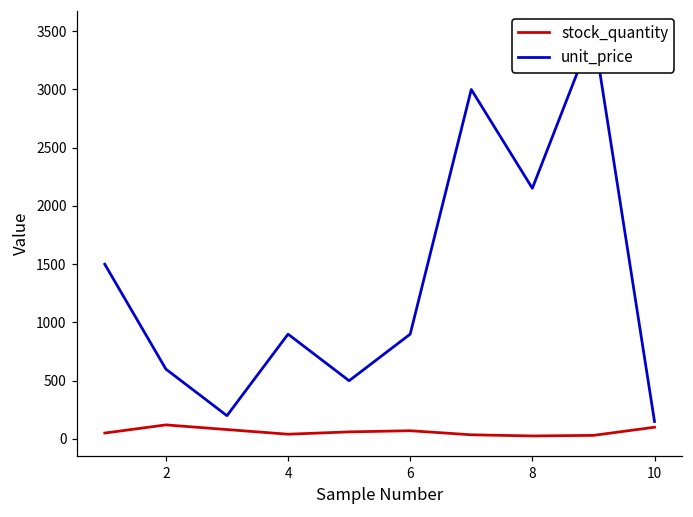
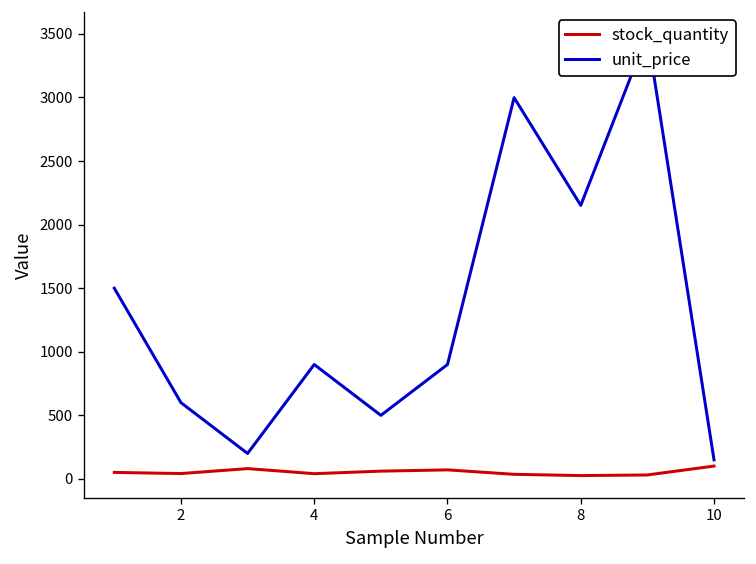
  {
    "stock_quantity": {
-     "2": 120,
+     "2": 40,
      "4": 40,
      "6": 70,
      "8": 30,
      "10": 100
    },
    "unit_price": {
      "2": 600,
      "4": 900,
      "6": 900,
      "8": 2150,
      "10": 150
    }
  }
